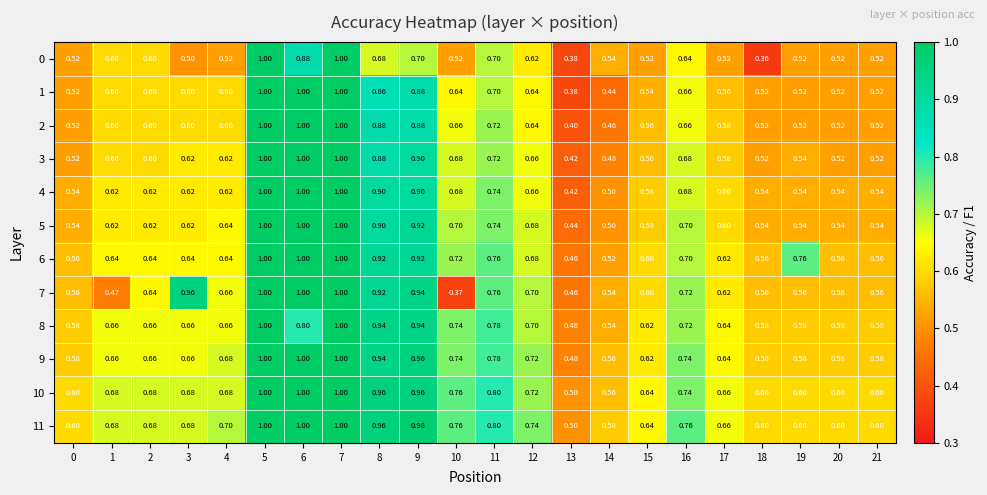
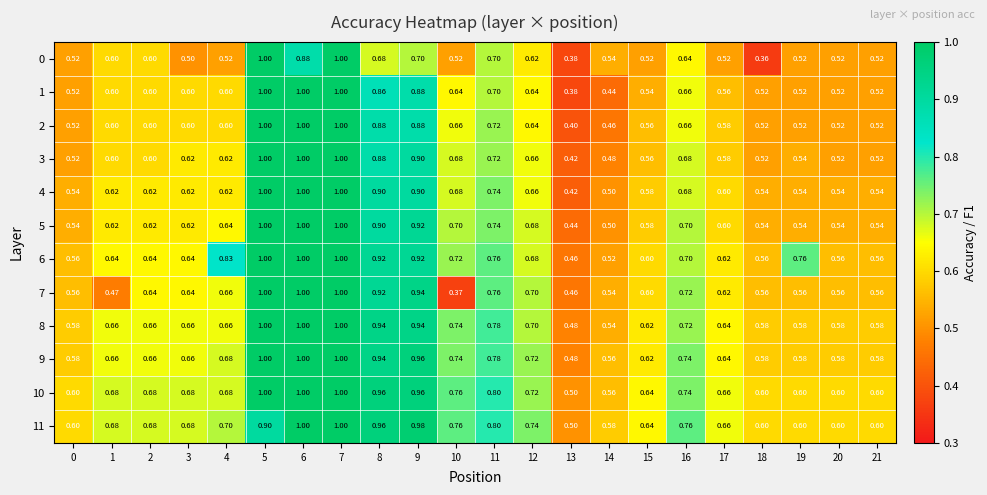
  {
    "6": {
      "0": 0.56,
      "1": 0.64,
      "2": 0.64,
      "3": 0.64,
-     "4": 0.64,
+     "4": 0.83,
      "5": 1.00,
      "6": 1.00,
      "7": 1.00,
      "8": 0.92,
      "9": 0.92,
      "10": 0.72,
      "11": 0.76,
      "12": 0.68,
      "13": 0.46,
      "14": 0.52,
      "15": 0.60,
      "16": 0.70,
      "17": 0.62,
      "18": 0.56,
      "19": 0.76,
      "20": 0.56,
      "21": 0.56
    },
    "7": {
      "0": 0.56,
      "1": 0.47,
      "2": 0.64,
-     "3": 0.96,
+     "3": 0.64,
      "4": 0.66,
      "5": 1.00,
      "6": 1.00,
      "7": 1.00,
      "8": 0.92,
      "9": 0.94,
      "10": 0.37,
      "11": 0.76,
      "12": 0.70,
      "13": 0.46,
      "14": 0.54,
      "15": 0.60,
      "16": 0.72,
      "17": 0.62,
      "18": 0.56,
      "19": 0.56,
      "20": 0.56,
      "21": 0.56
    },
    "8": {
      "0": 0.58,
      "1": 0.66,
      "2": 0.66,
      "3": 0.66,
      "4": 0.66,
      "5": 1.00,
-     "6": 0.80,
+     "6": 1.00,
      "7": 1.00,
      "8": 0.94,
      "9": 0.94,
      "10": 0.74,
      "11": 0.78,
      "12": 0.70,
      "13": 0.48,
      "14": 0.54,
      "15": 0.62,
      "16": 0.72,
      "17": 0.64,
      "18": 0.58,
      "19": 0.58,
      "20": 0.58,
      "21": 0.58
    },
    "11": {
      "0": 0.60,
      "1": 0.68,
      "2": 0.68,
      "3": 0.68,
      "4": 0.70,
-     "5": 1.00,
+     "5": 0.90,
      "6": 1.00,
      "7": 1.00,
      "8": 0.96,
      "9": 0.98,
      "10": 0.76,
      "11": 0.80,
      "12": 0.74,
      "13": 0.50,
      "14": 0.58,
      "15": 0.64,
      "16": 0.76,
      "17": 0.66,
      "18": 0.60,
      "19": 0.60,
      "20": 0.60,
      "21": 0.60
    }
  }
